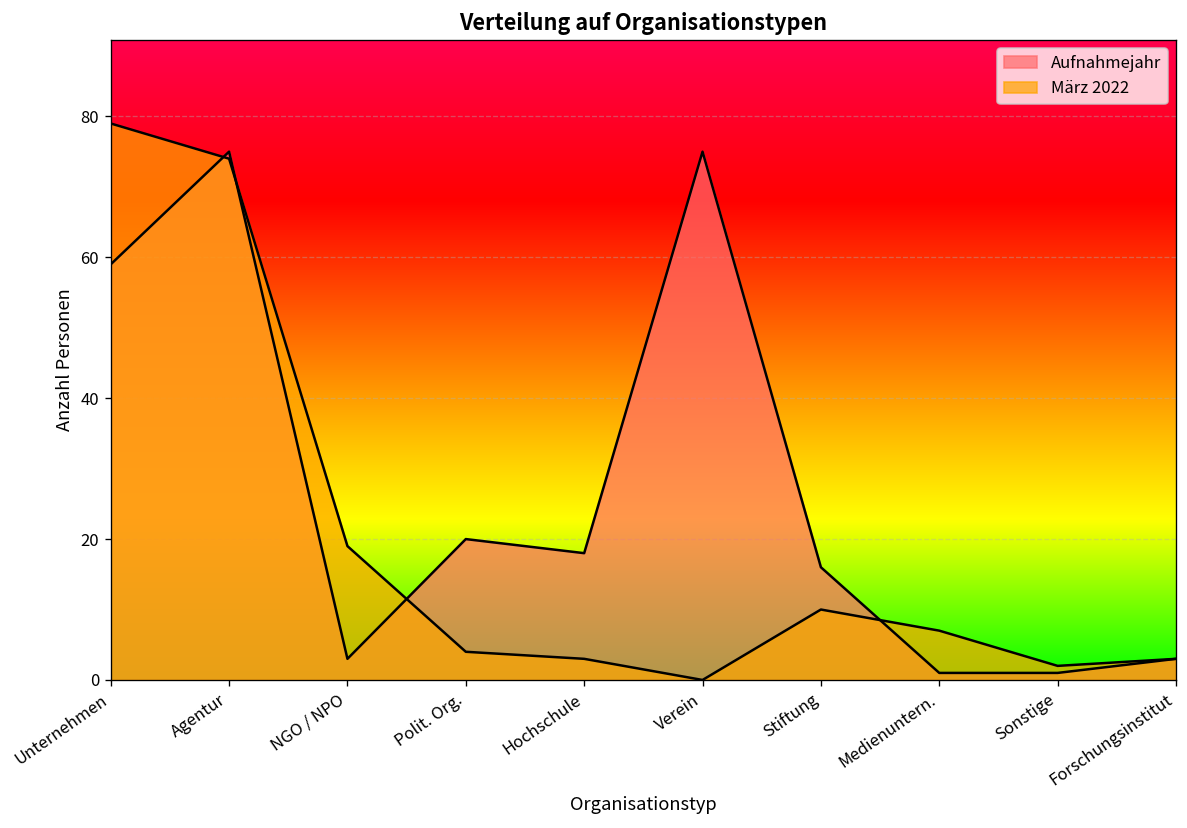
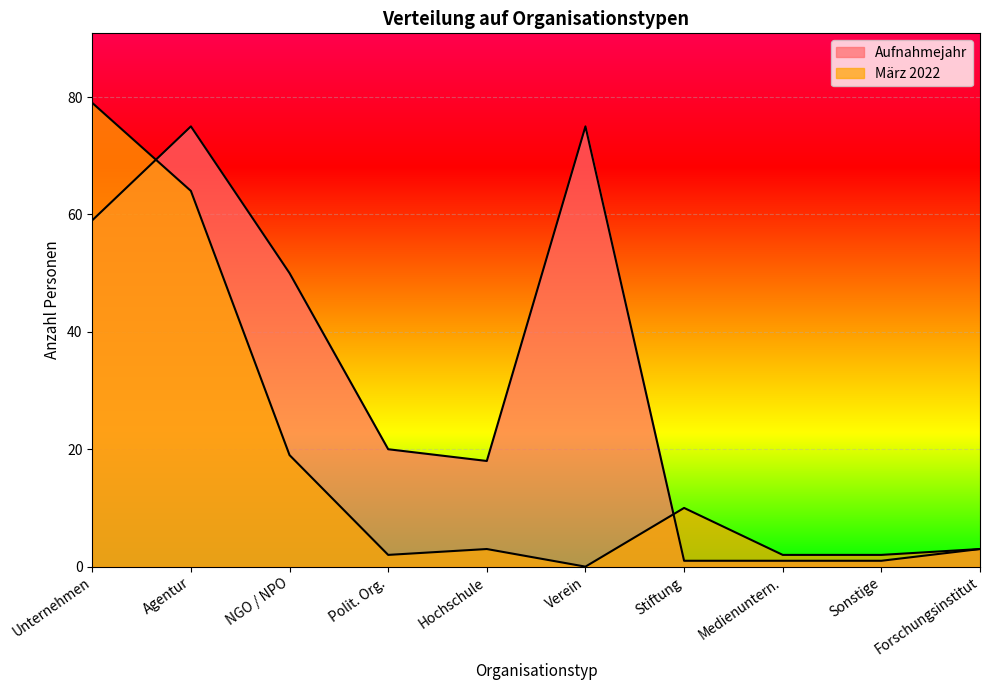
  {
    "Aufnahmejahr": {
      "Unternehmen": 59,
      "Agentur": 75,
-     "NGO / NPO": 3,
+     "NGO / NPO": 50,
      "Polit. Org.": 20,
      "Hochschule": 18,
      "Verein": 75,
-     "Stiftung": 16,
+     "Stiftung": 1,
      "Medienuntern.": 1,
      "Sonstige": 1
    },
    "März 2022": {
      "Unternehmen": 79,
-     "Agentur": 74,
+     "Agentur": 64,
      "NGO / NPO": 19,
-     "Polit. Org.": 4,
+     "Polit. Org.": 2,
      "Hochschule": 3,
      "Verein": 0,
      "Stiftung": 10,
-     "Medienuntern.": 7,
+     "Medienuntern.": 2,
      "Sonstige": 2
    }
  }
